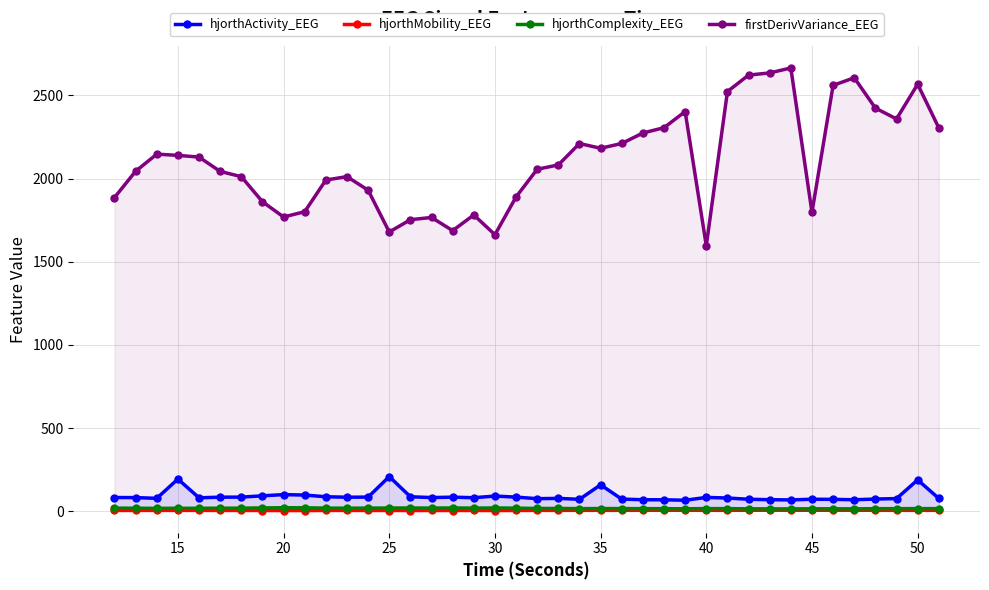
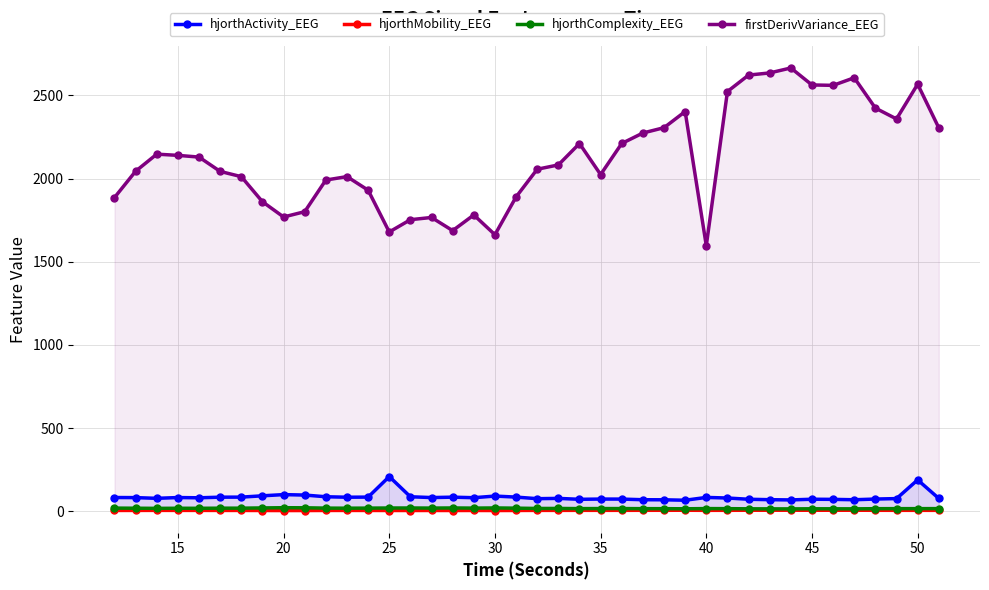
  {
    "hjorthActivity_EEG": {
-     "15": 190,
+     "15": 80,
      "20": 100,
      "25": 210,
      "30": 90,
-     "35": 160,
+     "35": 70,
      "40": 80,
      "45": 70,
      "50": 190
    },
    "hjorthMobility_EEG": {
      "20": 0,
      "30": 0
    },
    "hjorthComplexity_EEG": {
      "20": 20,
      "30": 20
    },
    "firstDerivVariance_EEG": {
      "15": 2140,
      "20": 1770,
      "25": 1680,
      "30": 1660,
-     "35": 2180,
+     "35": 2020,
      "40": 1600,
-     "45": 1800,
+     "45": 2560,
      "50": 2570
    }
  }
